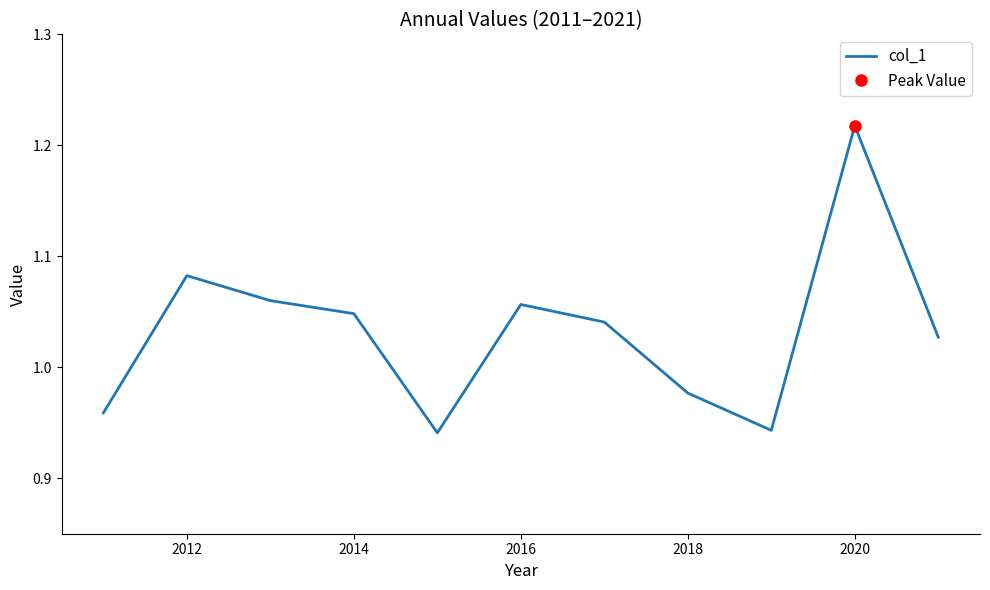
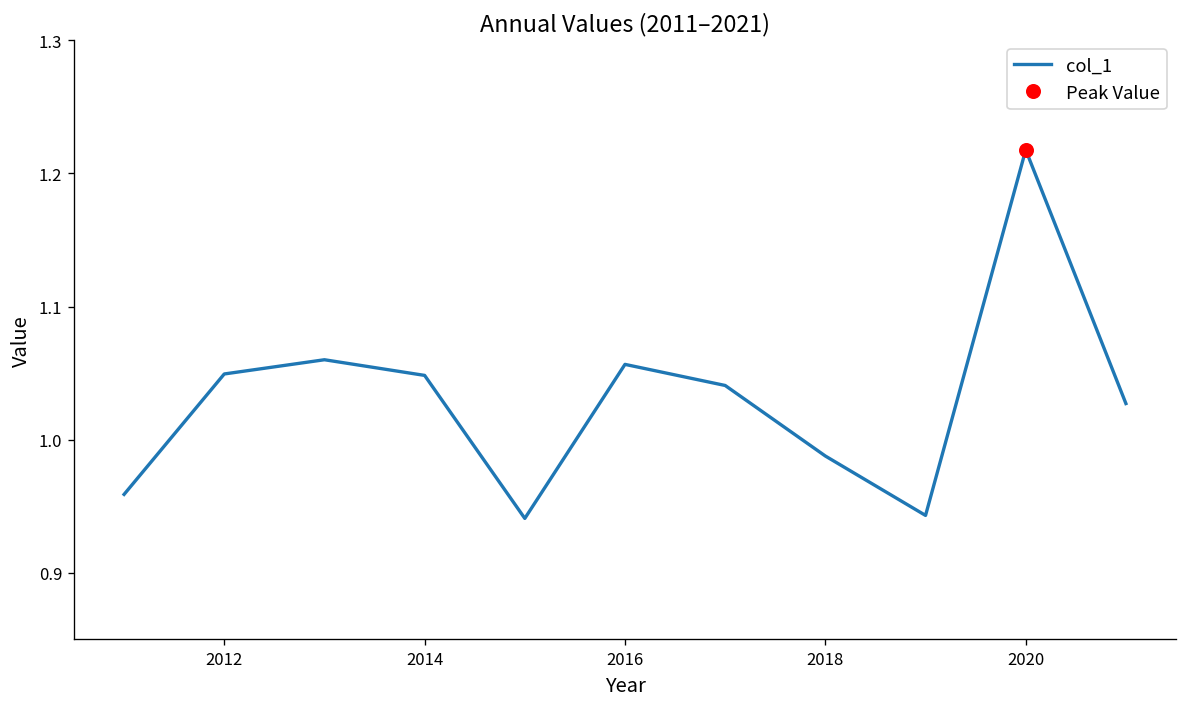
  {
    "col_1": {
-     "2012": 1.083,
+     "2012": 1.049,
      "2014": 1.048,
      "2016": 1.057,
-     "2018": 0.977
+     "2018": 0.988
    }
  }
